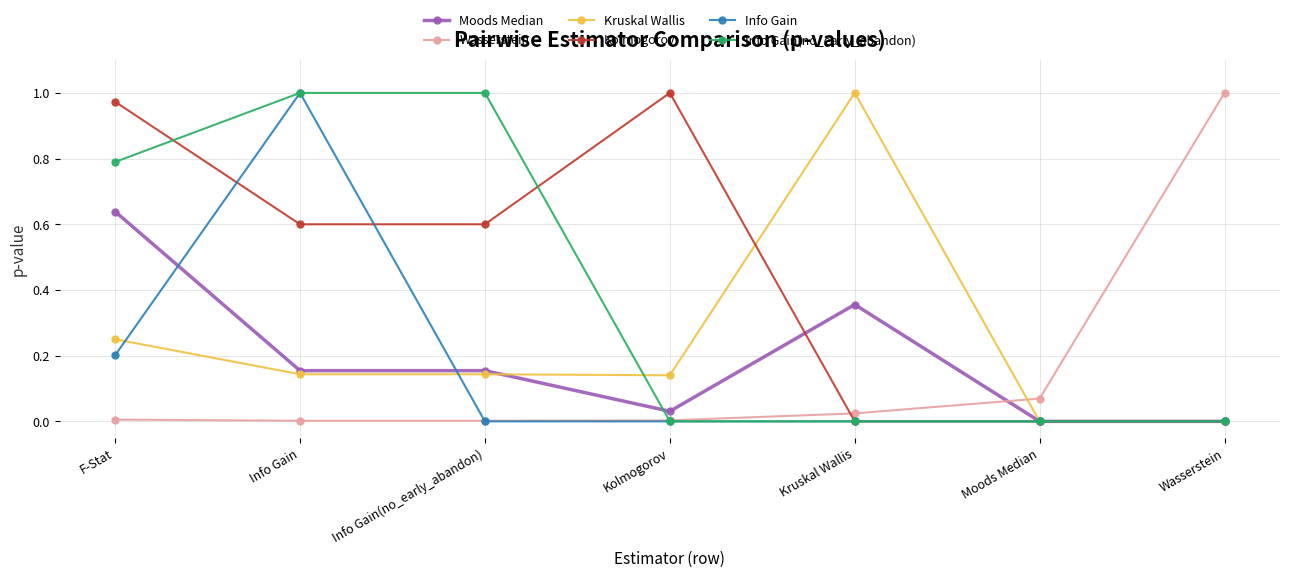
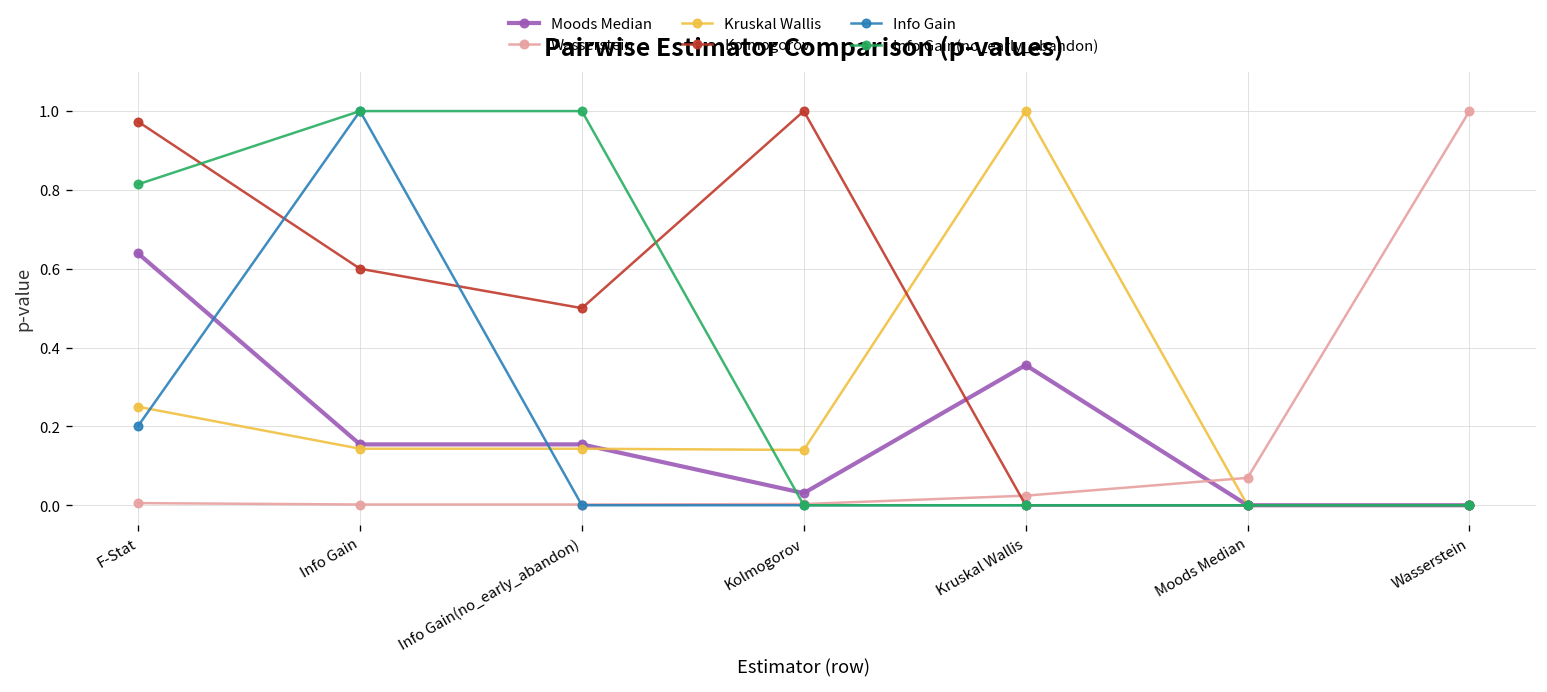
  {
    "Moods Median": {
      "F-Stat": 0.64,
      "Info Gain": 0.15,
      "Info Gain(no_early_abandon)": 0.15,
      "Kolmogorov": 0.03,
      "Kruskal Wallis": 0.36
    },
    "Wasserstein": {
      "F-Stat": 0.01,
      "Info Gain": 0.00,
      "Kruskal Wallis": 0.02,
      "Moods Median": 0.07,
      "Wasserstein": 1.00
    },
    "Kruskal Wallis": {
      "F-Stat": 0.25,
      "Info Gain": 0.14,
      "Info Gain(no_early_abandon)": 0.14,
      "Kolmogorov": 0.14,
      "Kruskal Wallis": 1.00
    },
    "Kolmogorov": {
      "F-Stat": 0.97,
      "Info Gain": 0.6,
-     "Info Gain(no_early_abandon)": 0.6,
+     "Info Gain(no_early_abandon)": 0.5,
      "Kolmogorov": 1.0
    },
    "Info Gain": {
      "F-Stat": 0.20
    },
    "Info Gain(no_early_abandon)": {
-     "F-Stat": 0.79,
+     "F-Stat": 0.81,
      "Info Gain(no_early_abandon)": 1.00
    }
  }
